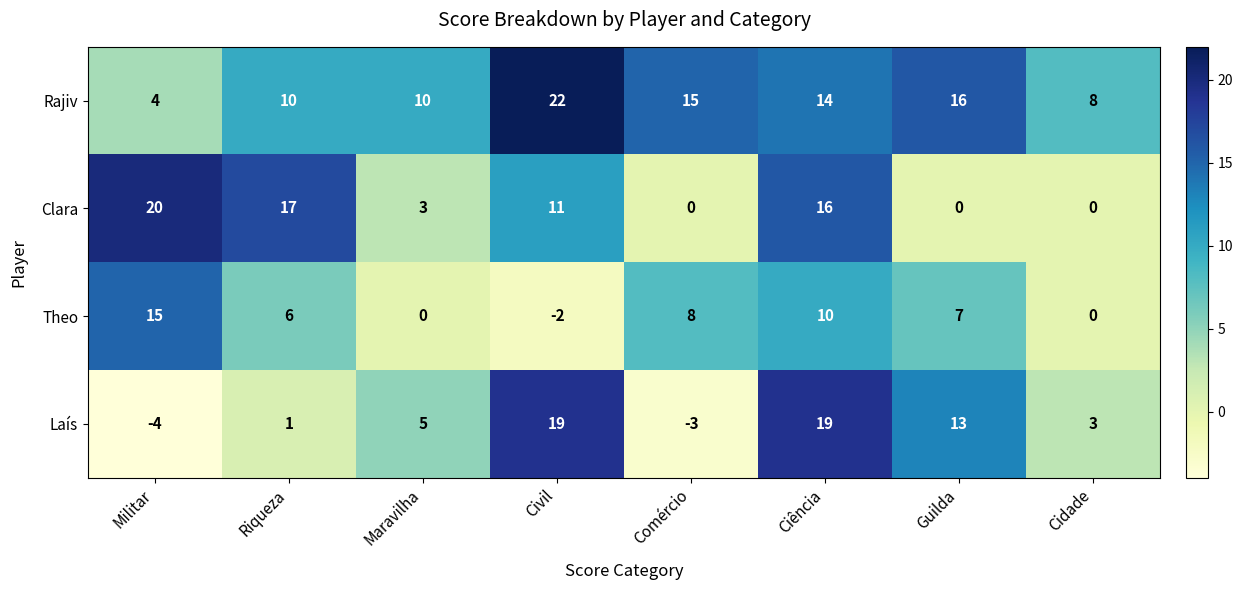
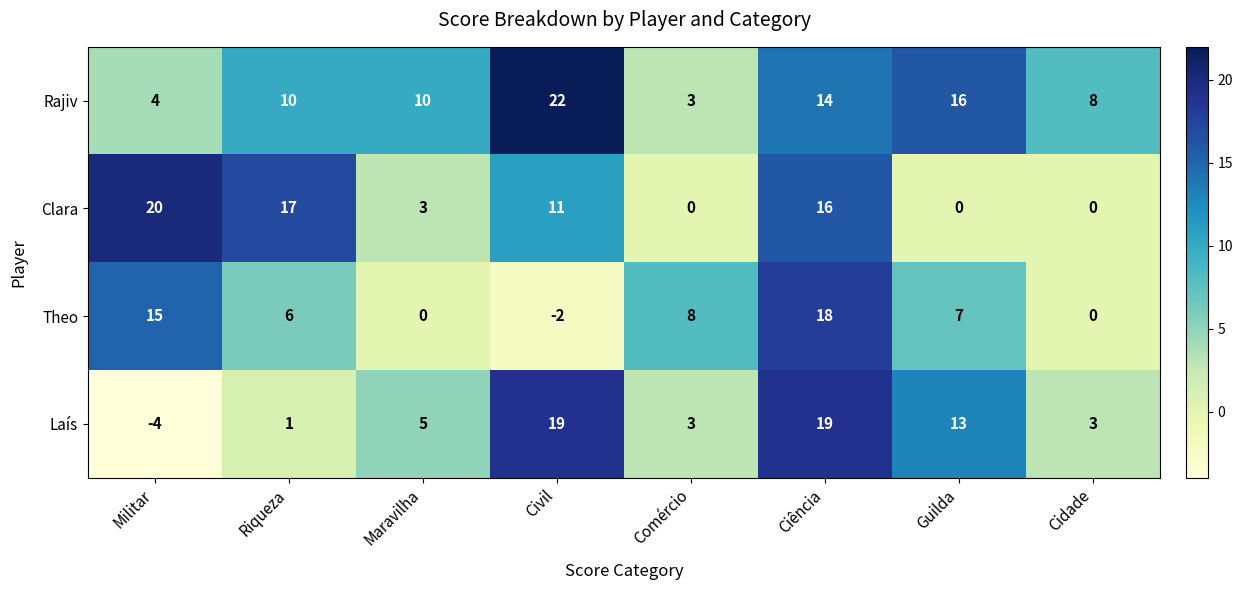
  {
    "Rajiv": {
      "Militar": 4,
      "Riqueza": 10,
      "Maravilha": 10,
      "Civil": 22,
-     "Comércio": 15,
+     "Comércio": 3,
      "Ciência": 14,
      "Guilda": 16,
      "Cidade": 8
    },
    "Clara": {
      "Militar": 20,
      "Riqueza": 17,
      "Maravilha": 3,
      "Civil": 11,
      "Comércio": 0,
      "Ciência": 16,
      "Guilda": 0,
      "Cidade": 0
    },
    "Theo": {
      "Militar": 15,
      "Riqueza": 6,
      "Maravilha": 0,
      "Civil": -2,
      "Comércio": 8,
-     "Ciência": 10,
+     "Ciência": 18,
      "Guilda": 7,
      "Cidade": 0
    },
    "Laís": {
      "Militar": -4,
      "Riqueza": 1,
      "Maravilha": 5,
      "Civil": 19,
-     "Comércio": -3,
+     "Comércio": 3,
      "Ciência": 19,
      "Guilda": 13,
      "Cidade": 3
    }
  }
